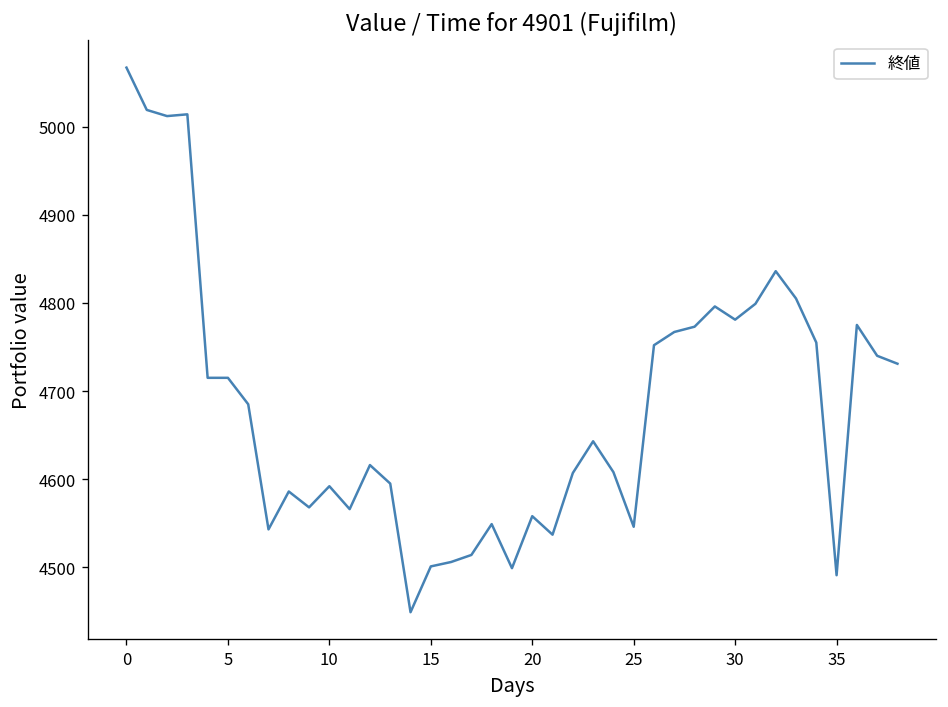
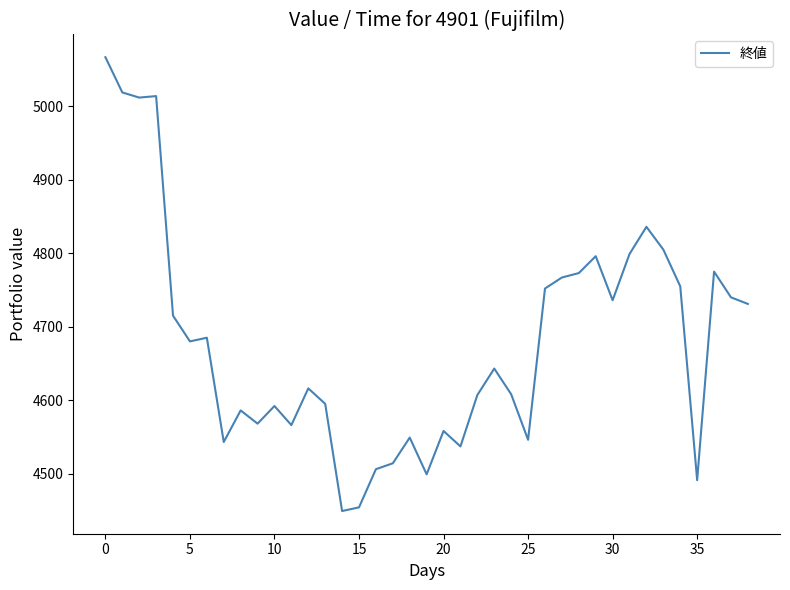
  {
    "0": 5070,
-   "5": 4720,
+   "5": 4680,
    "10": 4590,
-   "15": 4500,
+   "15": 4450,
    "20": 4560,
    "25": 4550,
-   "30": 4780,
+   "30": 4740,
    "35": 4490
  }
